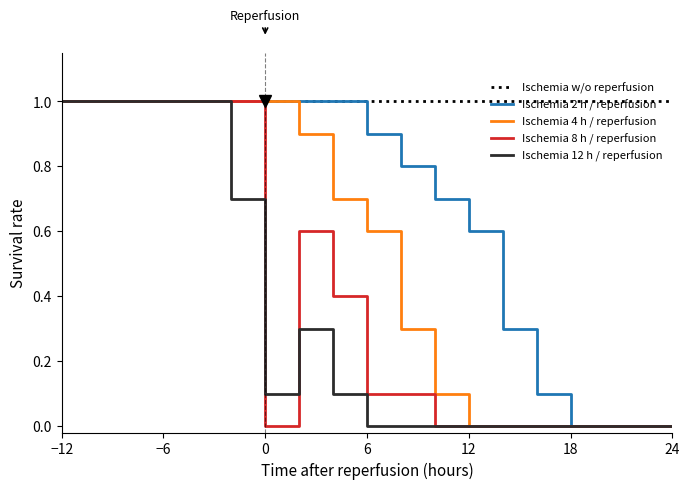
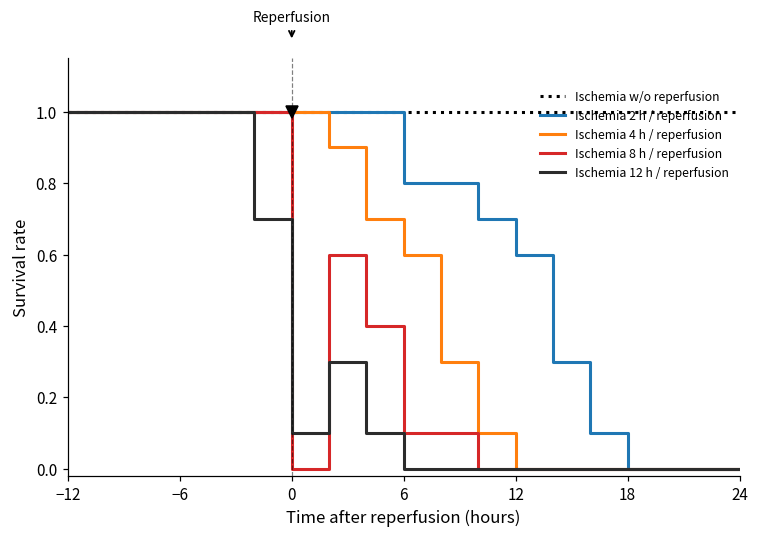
  {
    "Ischemia 2 h / reperfusion": {
-     "6": 0.9,
+     "6": 0.8,
      "12": 0.6
    },
    "Ischemia 4 h / reperfusion": {
      "6": 0.6
    },
    "Ischemia 8 h / reperfusion": {
      "0": 0.0,
      "6": 0.1
    },
    "Ischemia 12 h / reperfusion": {
      "0": 0.1,
      "6": 0.0
    }
  }
